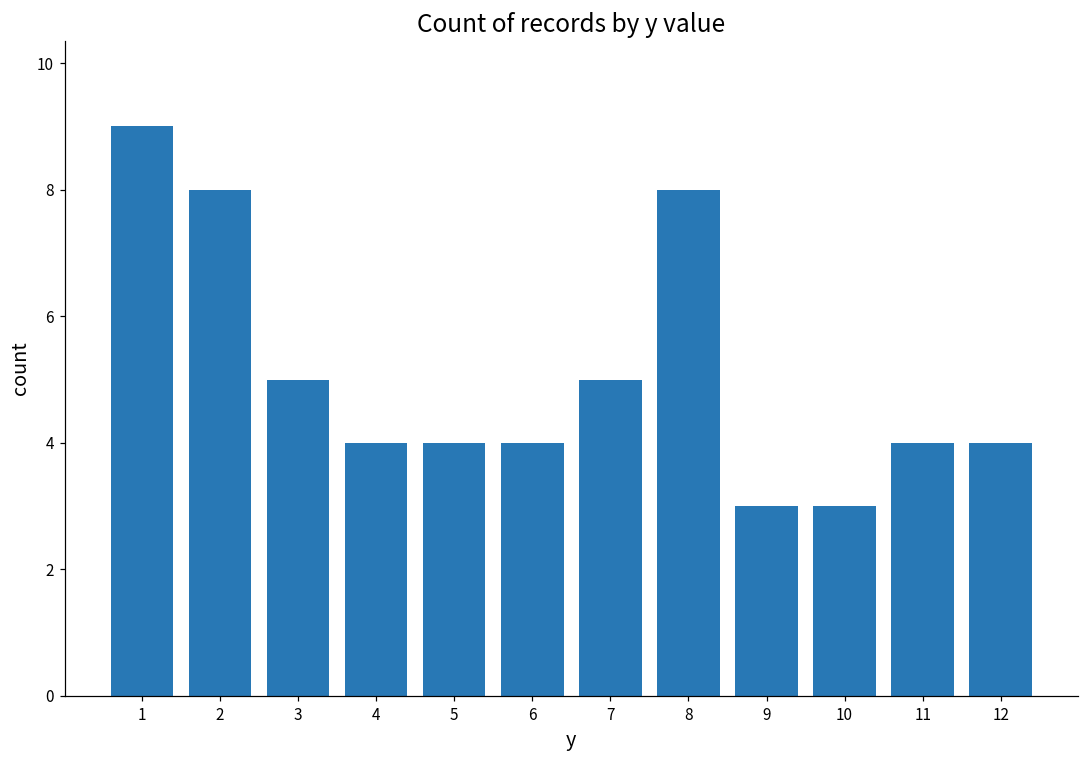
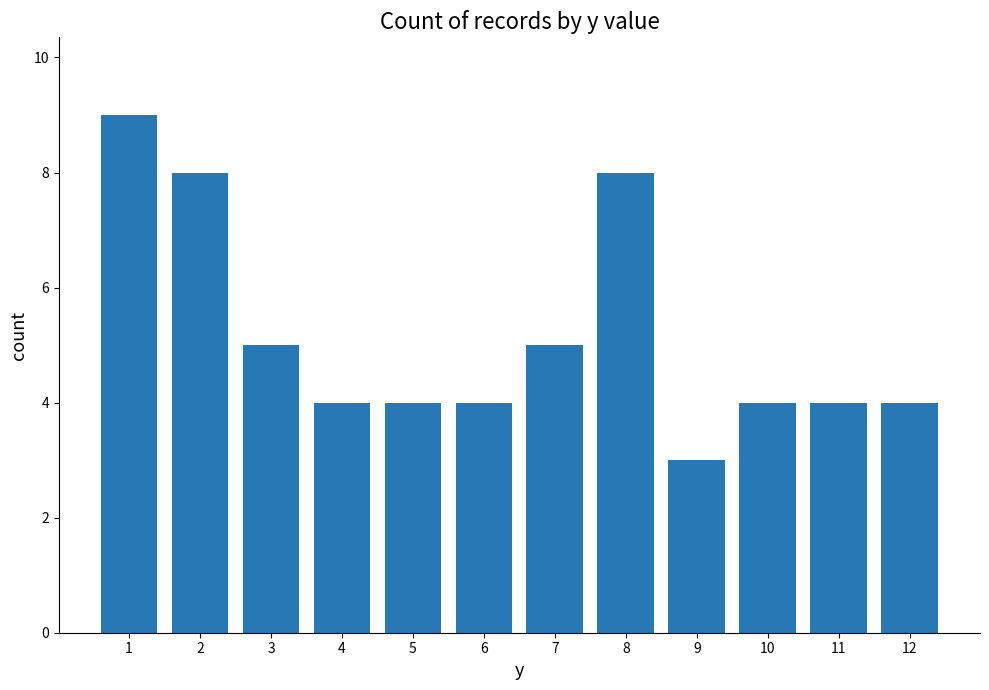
  {
    "1": 9,
    "2": 8,
    "3": 5,
    "4": 4,
    "5": 4,
    "6": 4,
    "7": 5,
    "8": 8,
    "9": 3,
-   "10": 3,
+   "10": 4,
    "11": 4,
    "12": 4
  }
